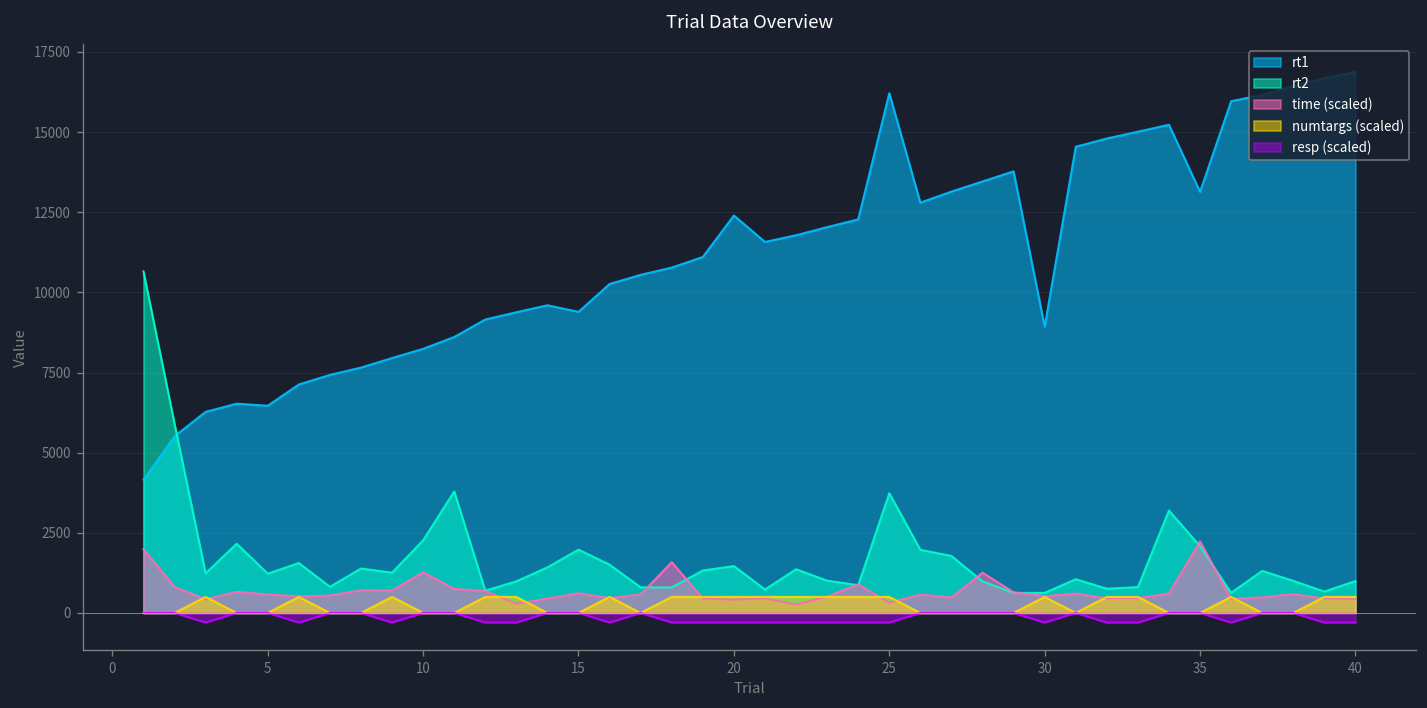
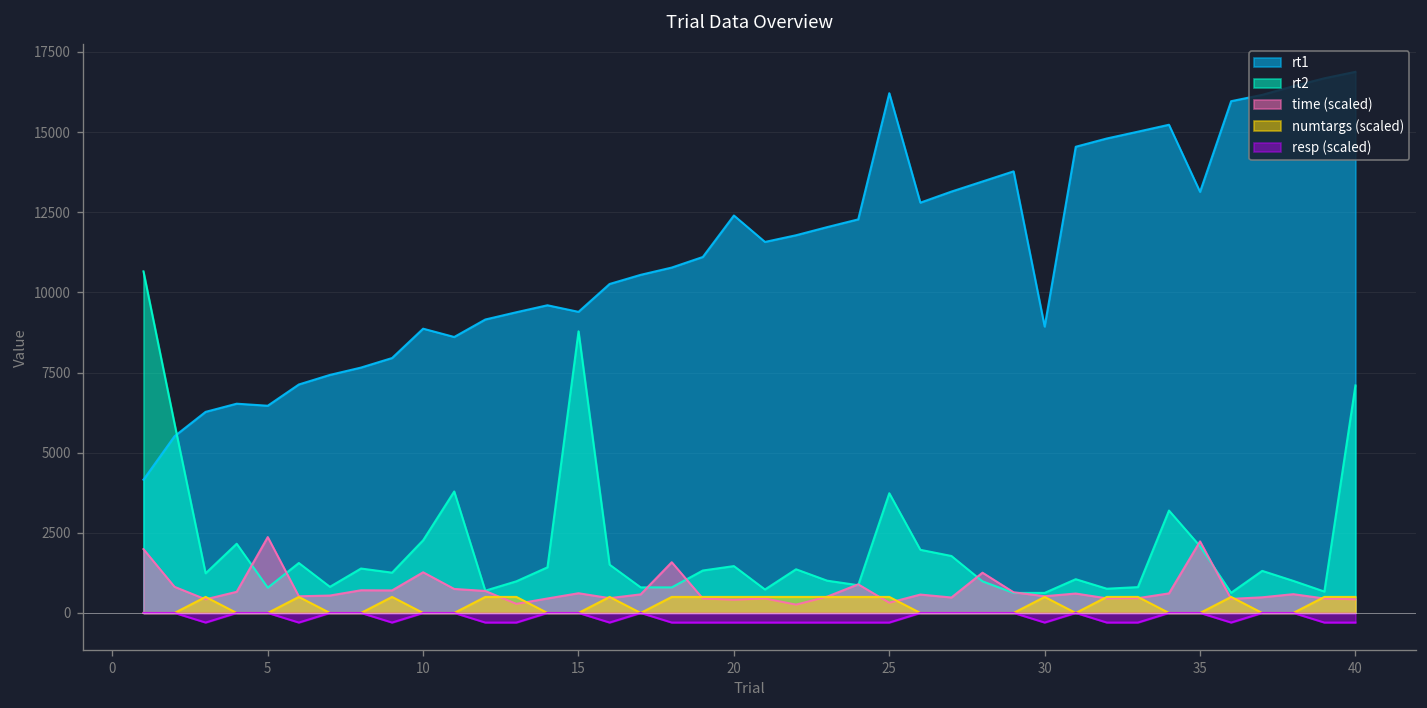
  {
    "rt1": {
      "5": 6500,
-     "10": 8200,
+     "10": 8900,
      "15": 9400,
      "20": 12400,
      "25": 16200,
      "30": 8900,
      "35": 13100
    },
    "rt2": {
-     "5": 1200,
+     "5": 800,
      "10": 2300,
-     "15": 2000,
+     "15": 8800,
      "20": 1500,
      "25": 3700,
      "30": 600,
      "35": 2100,
-     "40": 1000
+     "40": 7100
    },
    "time (scaled)": {
-     "5": 600,
+     "5": 2400,
      "10": 1300,
      "15": 600,
      "25": 300,
      "35": 2200
    },
    "numtargs (scaled)": {
      "25": 500
    }
  }
